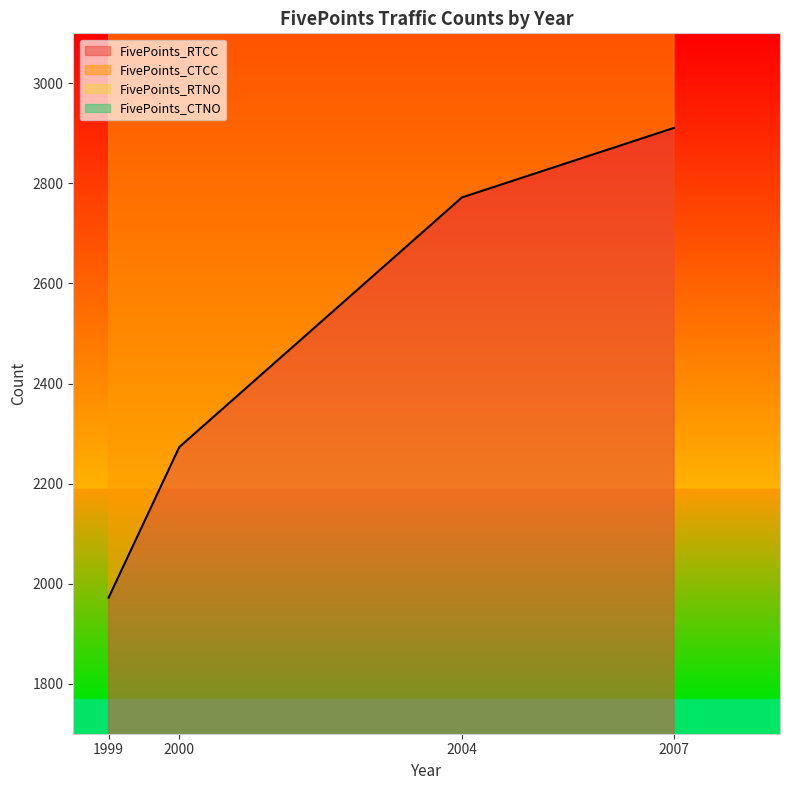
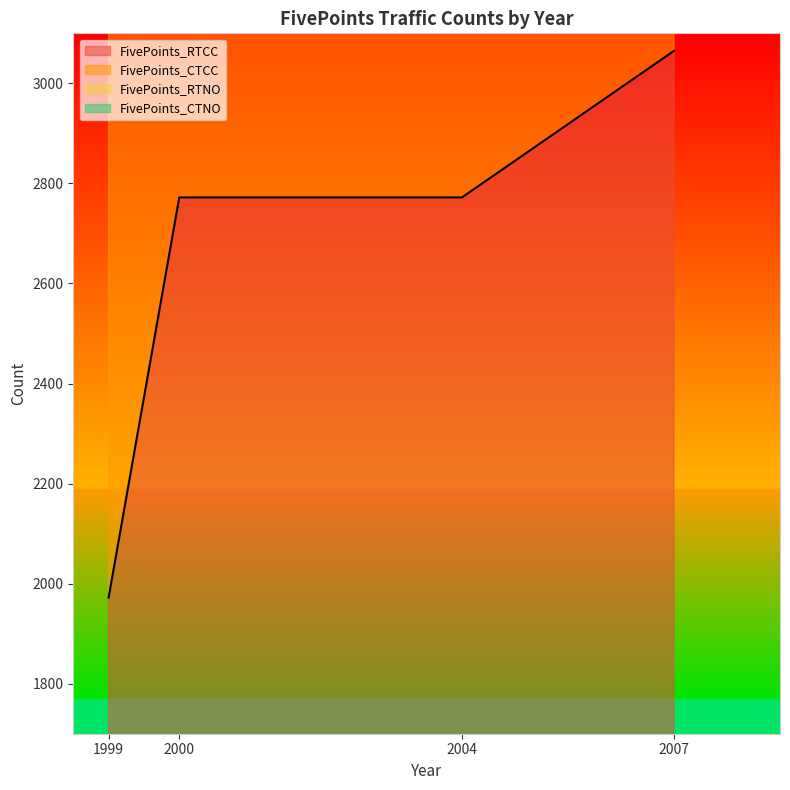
  {
    "FivePoints_RTCC": {
      "1999": 1970,
-     "2000": 2270,
+     "2000": 2770,
      "2004": 2770,
-     "2007": 2910
+     "2007": 3070
    }
  }
